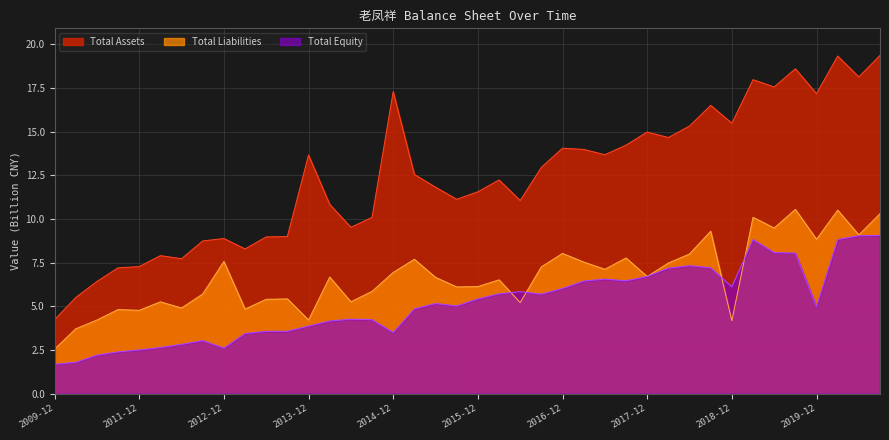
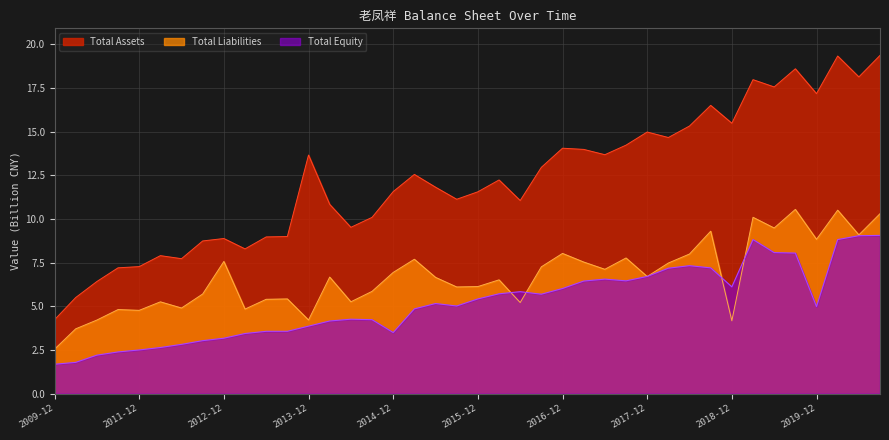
  {
    "Total Assets": {
      "2009-12": 4.2,
      "2011-12": 7.3,
      "2012-12": 8.9,
      "2013-12": 13.7,
-     "2014-12": 17.3,
+     "2014-12": 11.6,
      "2015-12": 11.6,
      "2016-12": 14.1,
      "2017-12": 15.0,
      "2018-12": 15.5,
      "2019-12": 17.2
    },
    "Total Liabilities": {
      "2009-12": 2.5,
      "2011-12": 4.8,
      "2012-12": 7.6,
      "2013-12": 4.2,
      "2014-12": 6.9,
      "2015-12": 6.1,
      "2016-12": 8.0,
      "2018-12": 4.2,
      "2019-12": 8.8
    },
    "Total Equity": {
      "2009-12": 1.7,
      "2011-12": 2.5,
-     "2012-12": 2.6,
+     "2012-12": 3.2,
      "2013-12": 3.9,
      "2014-12": 3.5,
      "2015-12": 5.4,
      "2016-12": 6.0,
      "2018-12": 6.1,
      "2019-12": 5.0
    }
  }
